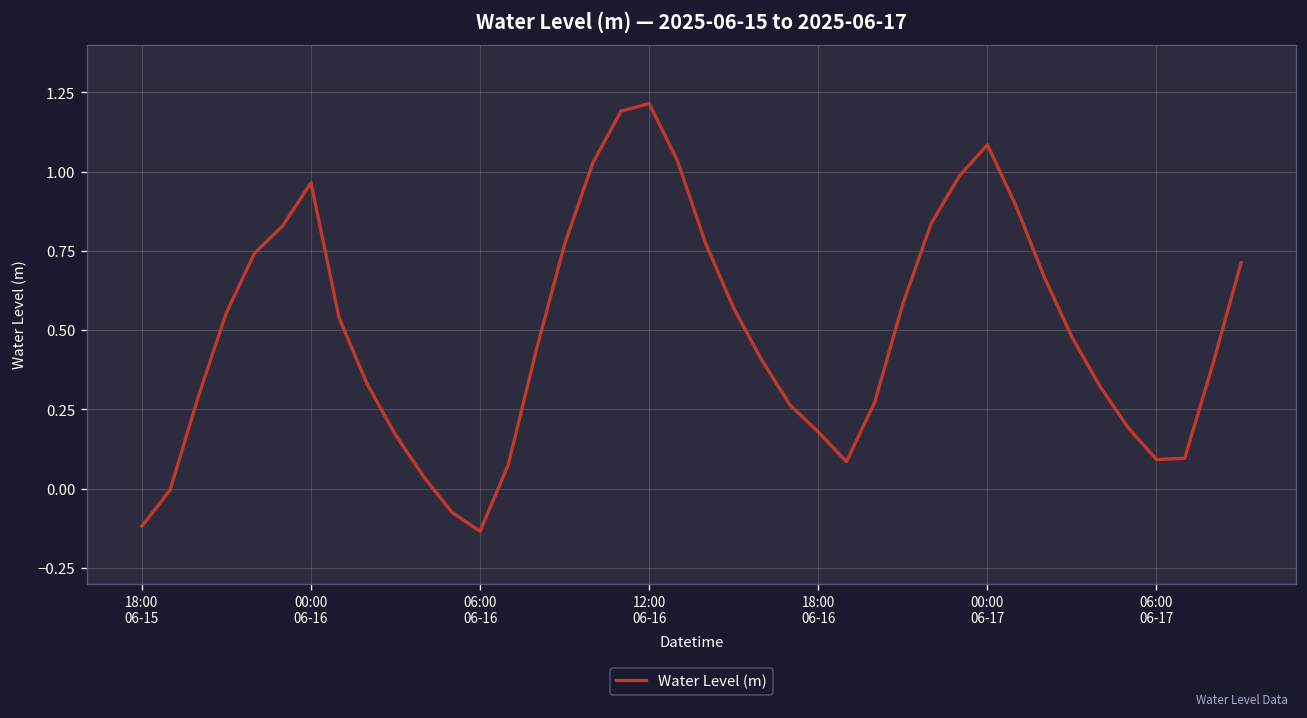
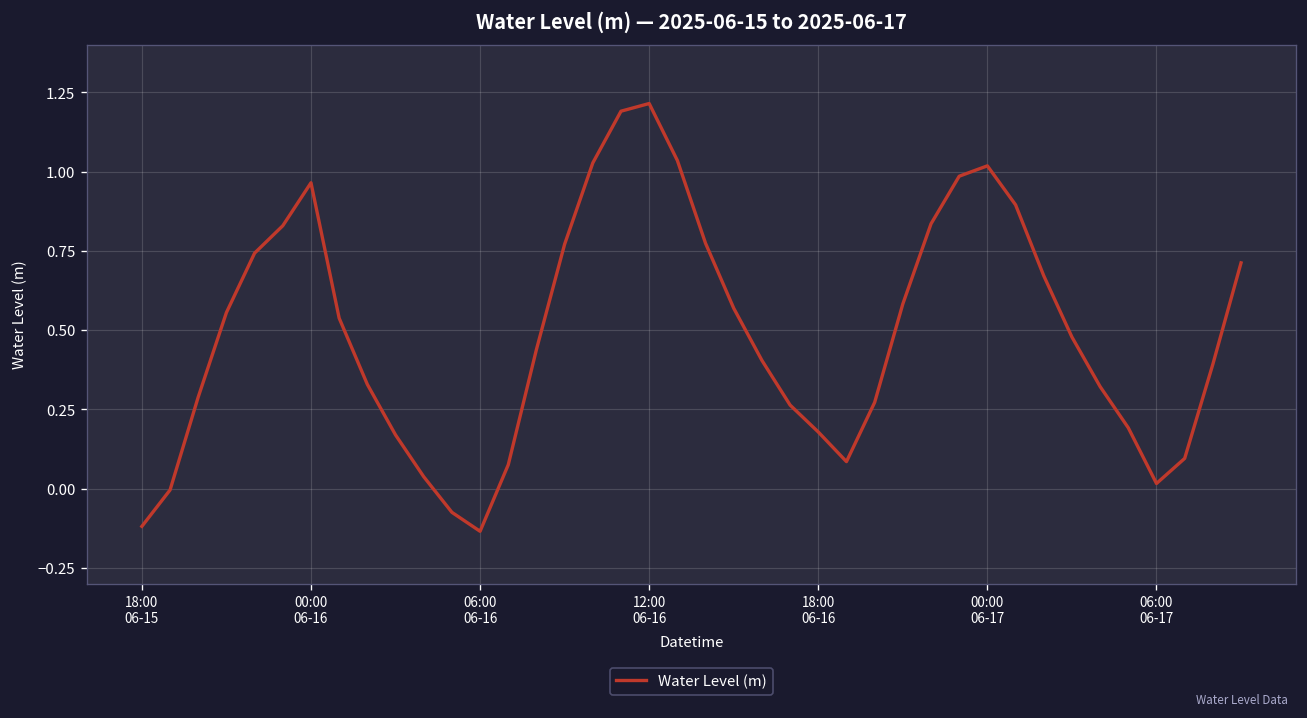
  {
    "18:00 06-15": -0.12,
    "00:00 06-16": 0.96,
    "06:00 06-16": -0.13,
    "12:00 06-16": 1.21,
    "18:00 06-16": 0.18,
-   "00:00 06-17": 1.08,
-   "06:00 06-17": 0.09
+   "00:00 06-17": 1.02,
+   "06:00 06-17": 0.02
  }
